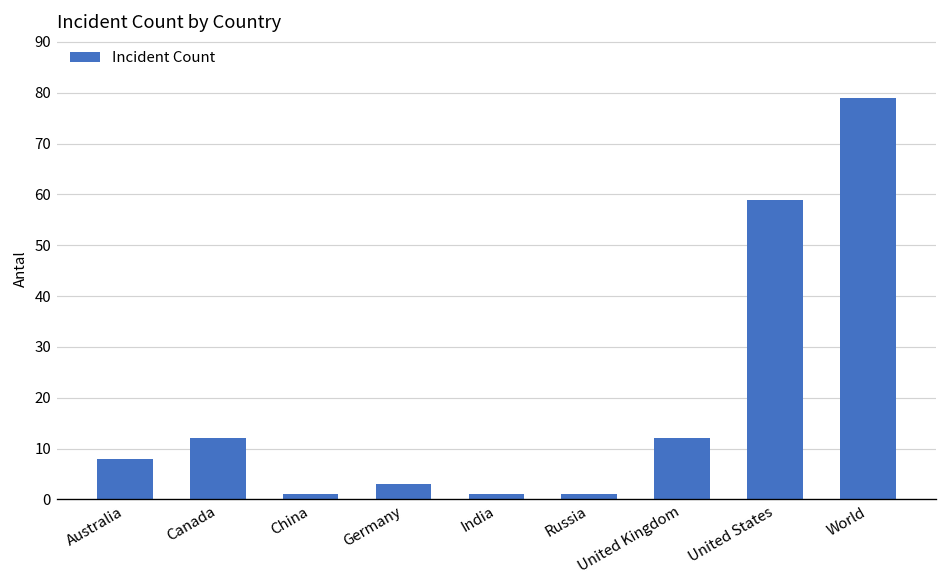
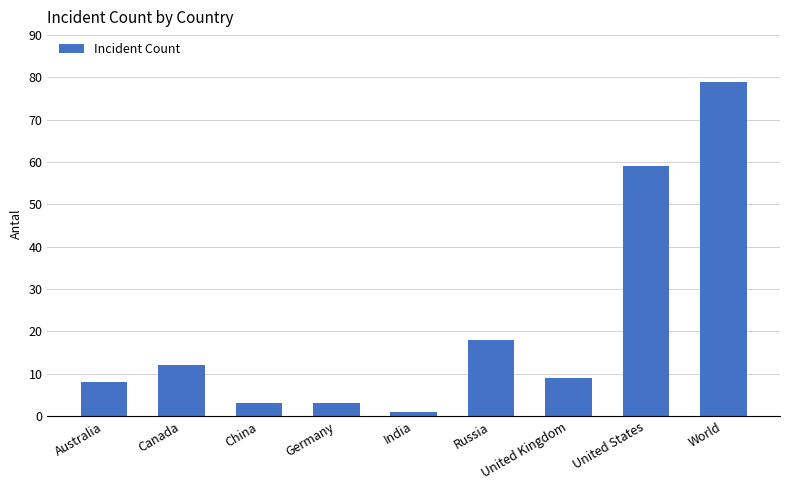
  {
    "Australia": 8,
    "Canada": 12,
-   "China": 1,
+   "China": 3,
    "Germany": 3,
    "India": 1,
-   "Russia": 1,
-   "United Kingdom": 12,
+   "Russia": 18,
+   "United Kingdom": 9,
    "United States": 59,
    "World": 79
  }
